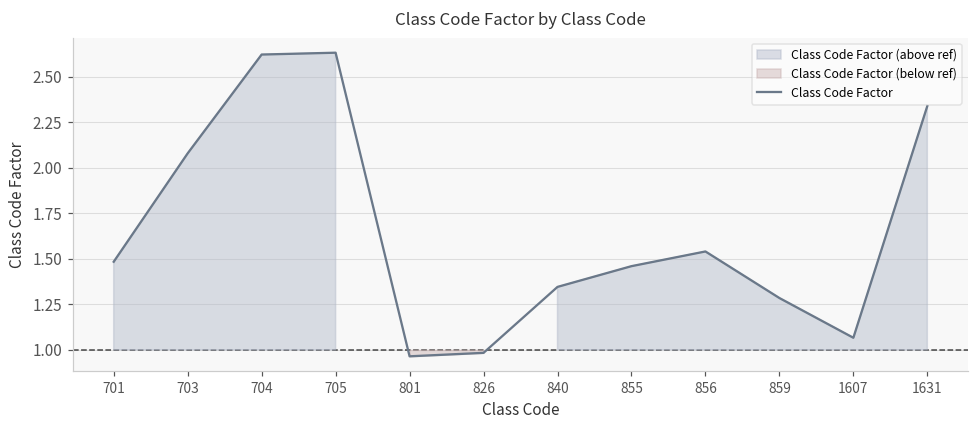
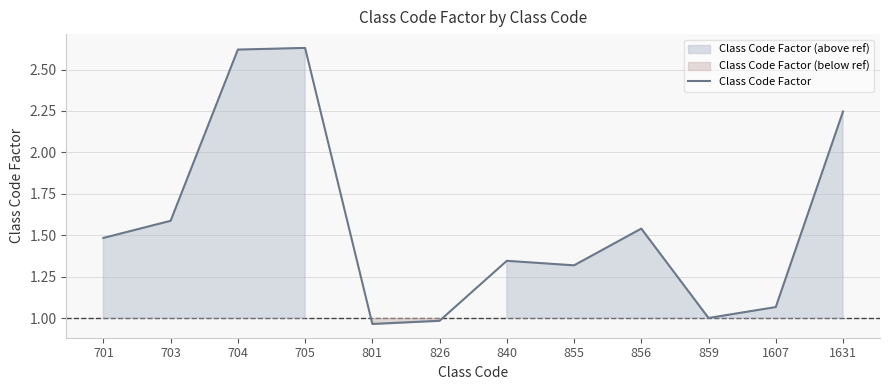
  {
    "Class Code Factor": {
      "701": 1.48,
-     "703": 2.08,
+     "703": 1.59,
      "704": 2.62,
      "705": 2.63,
      "801": 0.96,
      "826": 0.98,
      "840": 1.35,
-     "855": 1.46,
+     "855": 1.32,
      "856": 1.54,
-     "859": 1.28,
+     "859": 1.00,
      "1607": 1.07,
-     "1631": 2.34
+     "1631": 2.25
    }
  }
